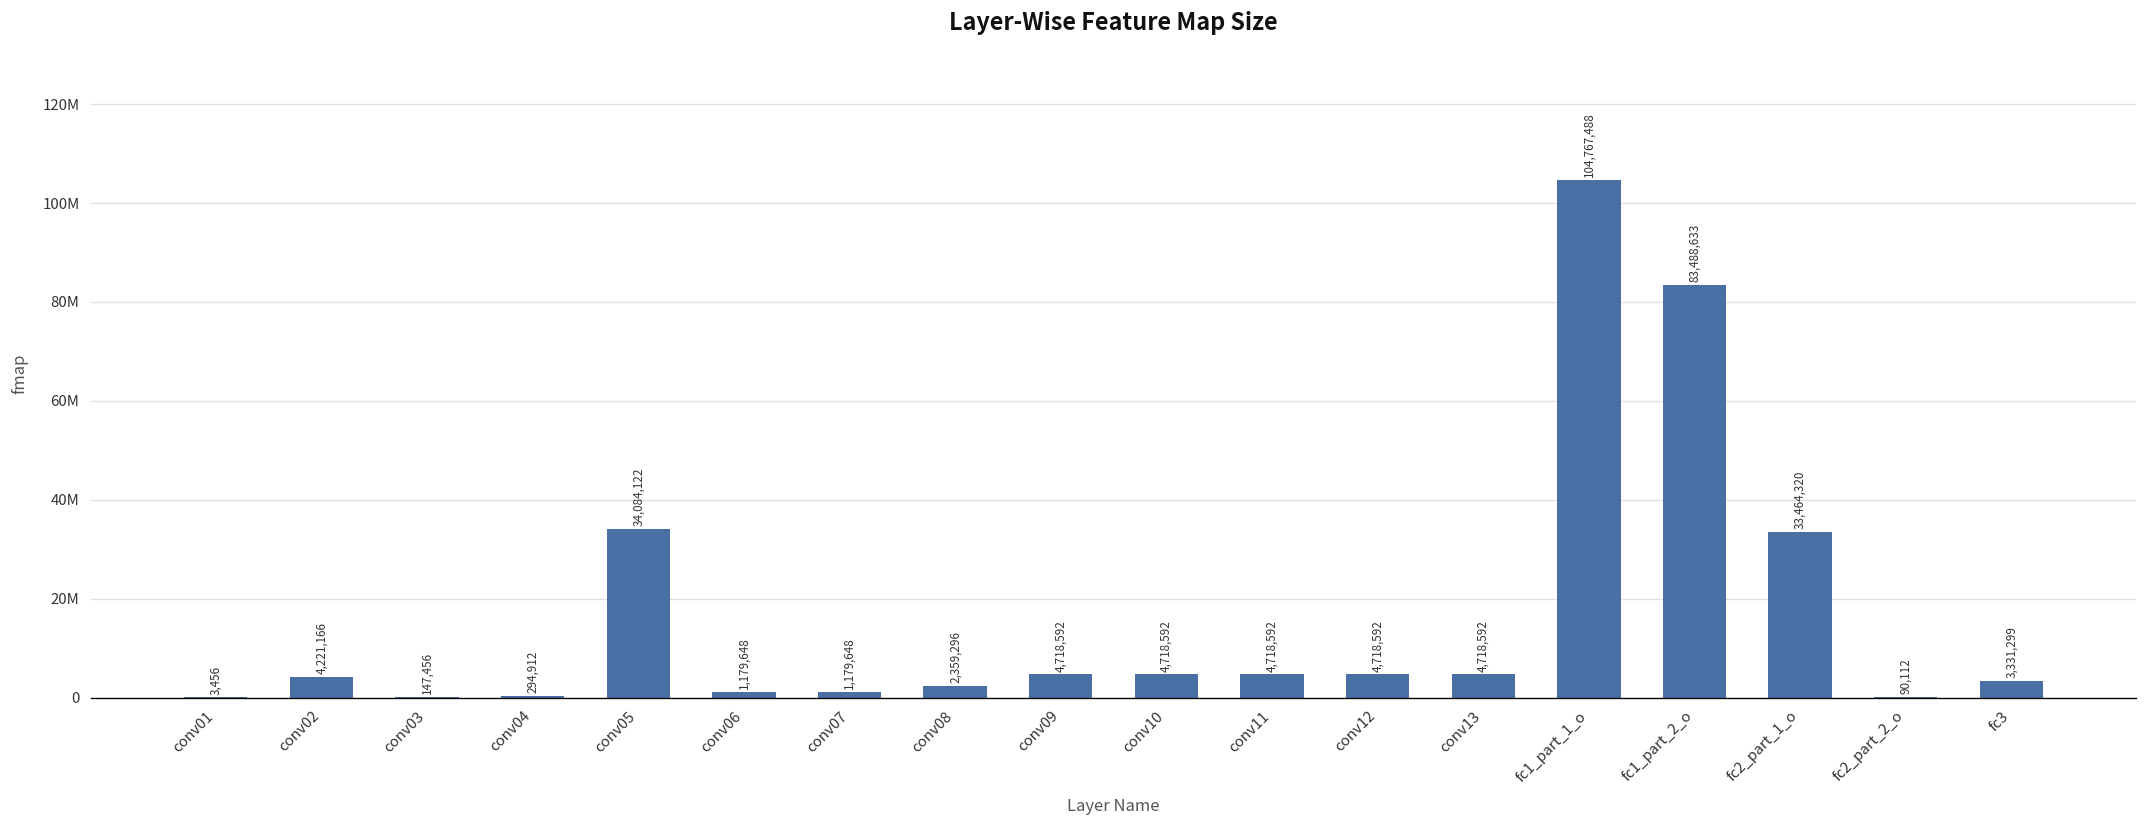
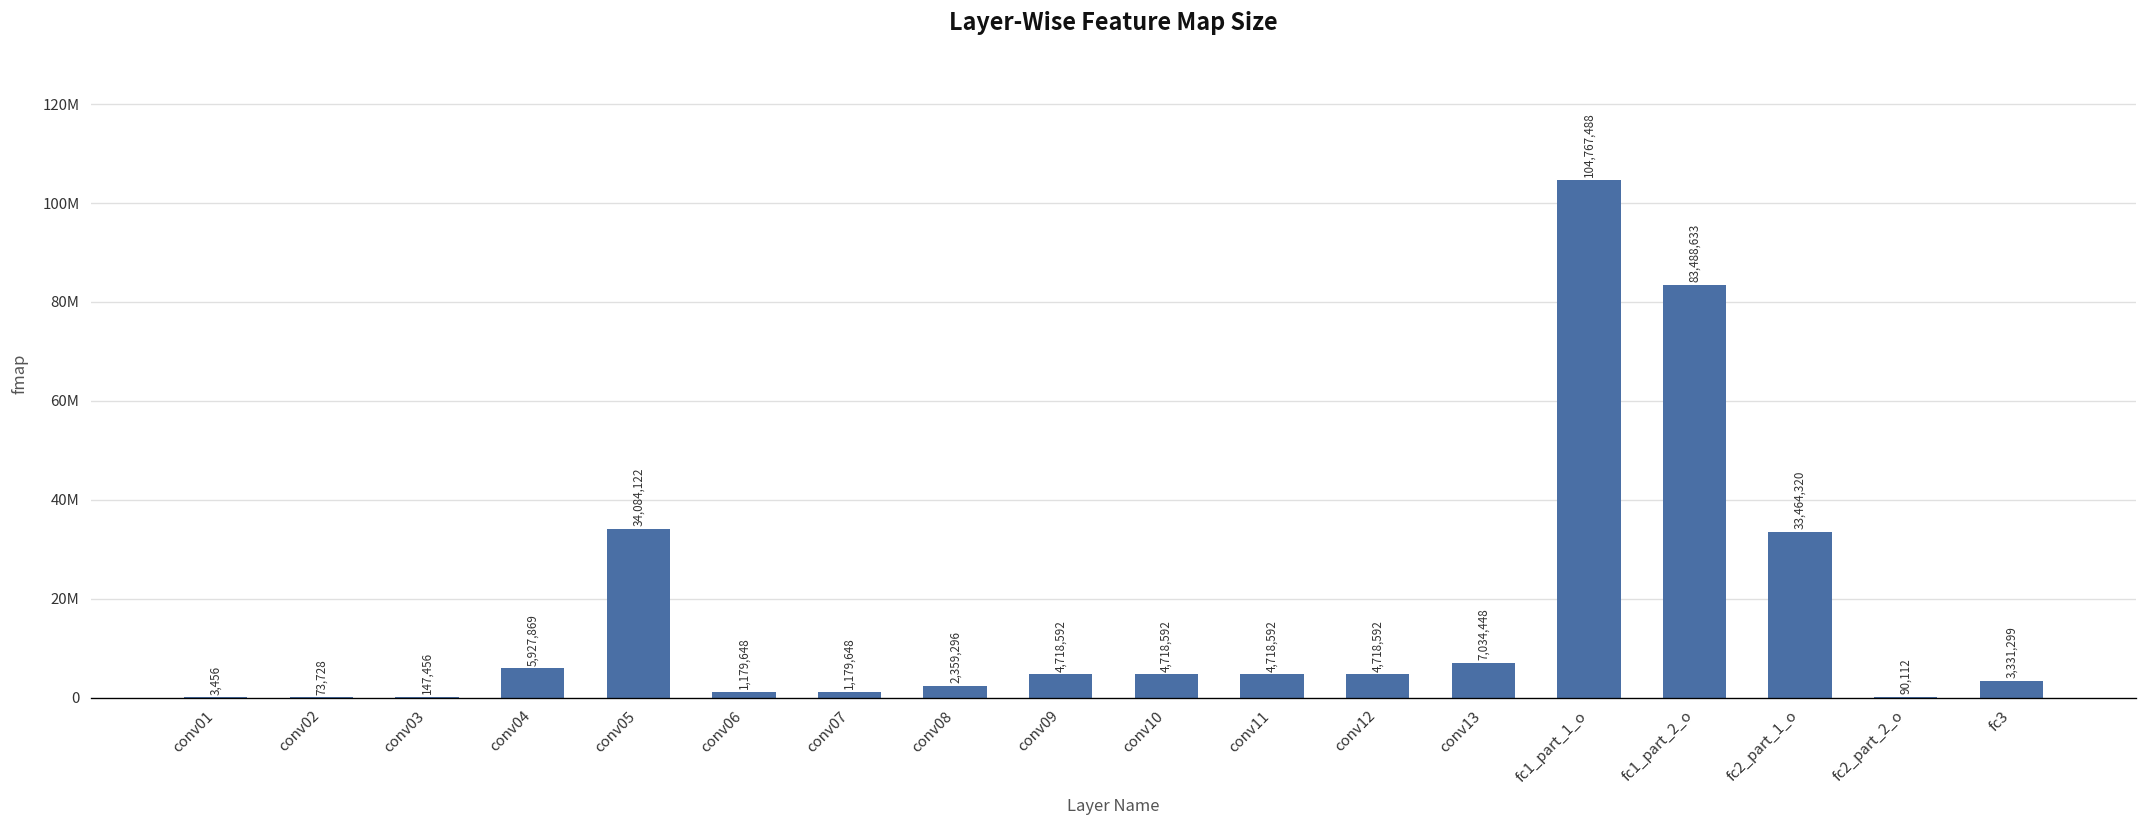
  {
    "conv01": "3,456",
-   "conv02": "4,221,166",
+   "conv02": "73,728",
    "conv03": "147,456",
-   "conv04": "294,912",
+   "conv04": "5,927,869",
    "conv05": "34,084,122",
    "conv06": "1,179,648",
    "conv07": "1,179,648",
    "conv08": "2,359,296",
    "conv09": "4,718,592",
    "conv10": "4,718,592",
    "conv11": "4,718,592",
    "conv12": "4,718,592",
-   "conv13": "4,718,592",
+   "conv13": "7,034,448",
    "fc1_part_1_o": "104,767,488",
    "fc1_part_2_o": "83,488,633",
    "fc2_part_1_o": "33,464,320",
    "fc2_part_2_o": "90,112",
    "fc3": "3,331,299"
  }
